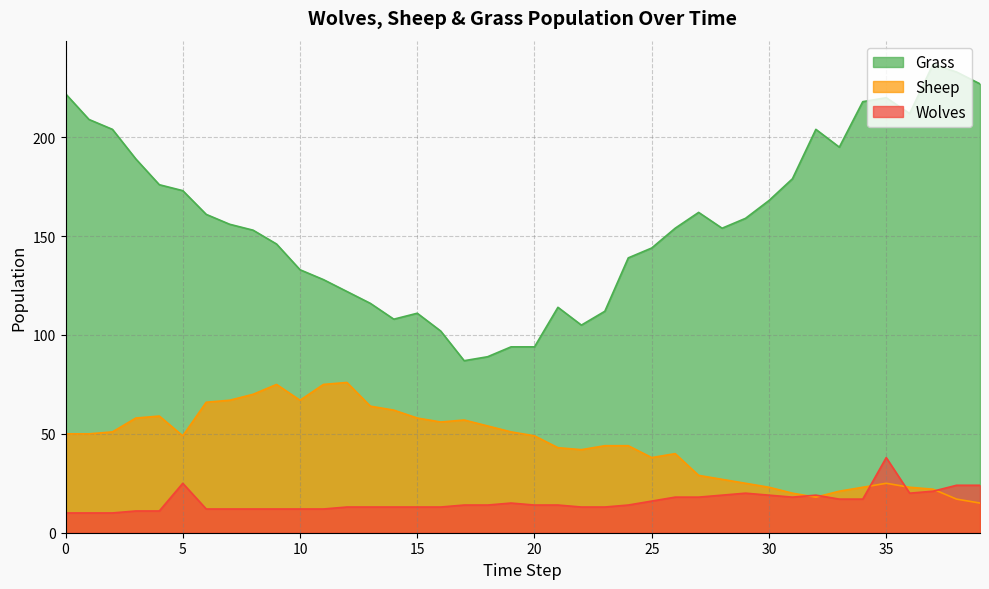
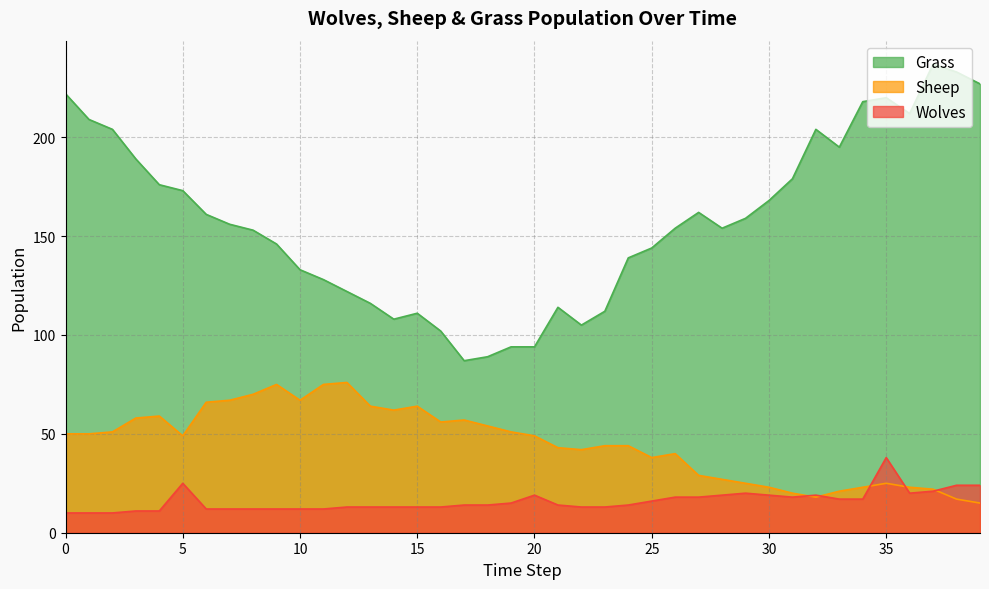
  {
    "Grass": {
      "0": 222,
      "5": 173,
      "10": 133,
      "15": 111,
      "20": 94,
      "25": 144,
      "30": 168
    },
    "Sheep": {
      "0": 50,
      "5": 49,
      "10": 67,
-     "15": 58,
+     "15": 64,
      "20": 49,
      "25": 38,
      "30": 23,
      "35": 25
    },
    "Wolves": {
      "0": 10,
      "5": 25,
      "10": 12,
      "15": 13,
-     "20": 14,
+     "20": 19,
      "25": 16,
      "30": 19,
      "35": 38
    }
  }
